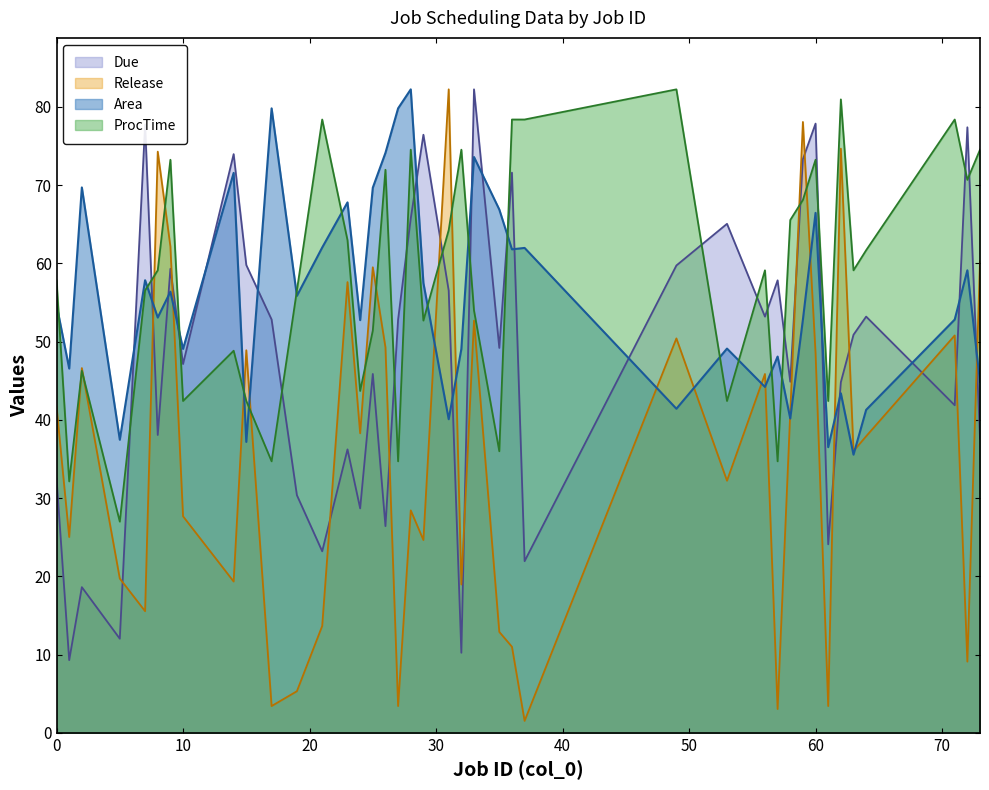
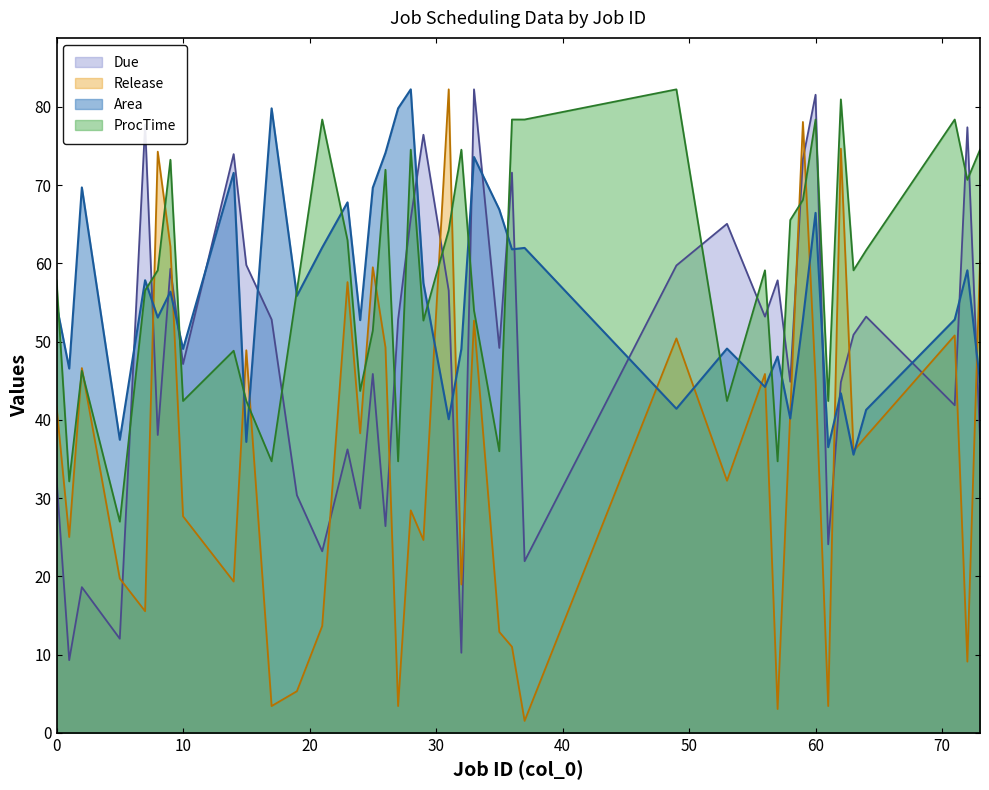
  {
    "Due": {
      "0": 32,
      "10": 47,
-     "60": 78
+     "60": 82
    },
    "Release": {
      "0": 42,
      "10": 28,
-     "60": 49
+     "60": 45
    },
    "Area": {
      "0": 55,
      "10": 49,
      "60": 66
    },
    "ProcTime": {
      "0": 58,
      "10": 42,
-     "60": 73
+     "60": 78
    }
  }
